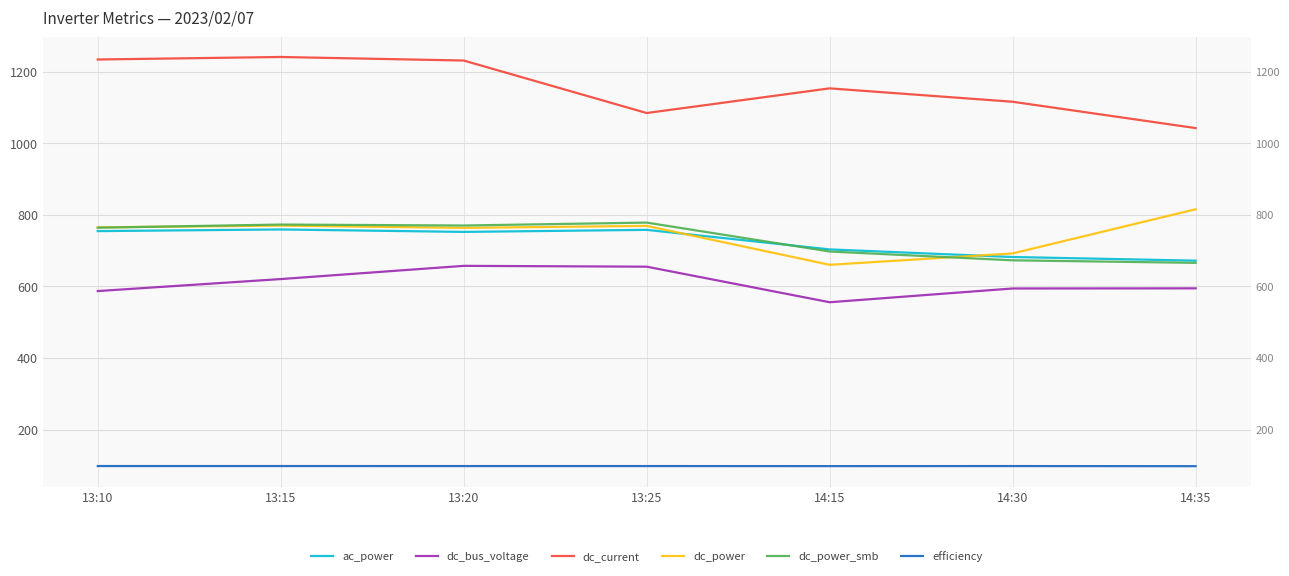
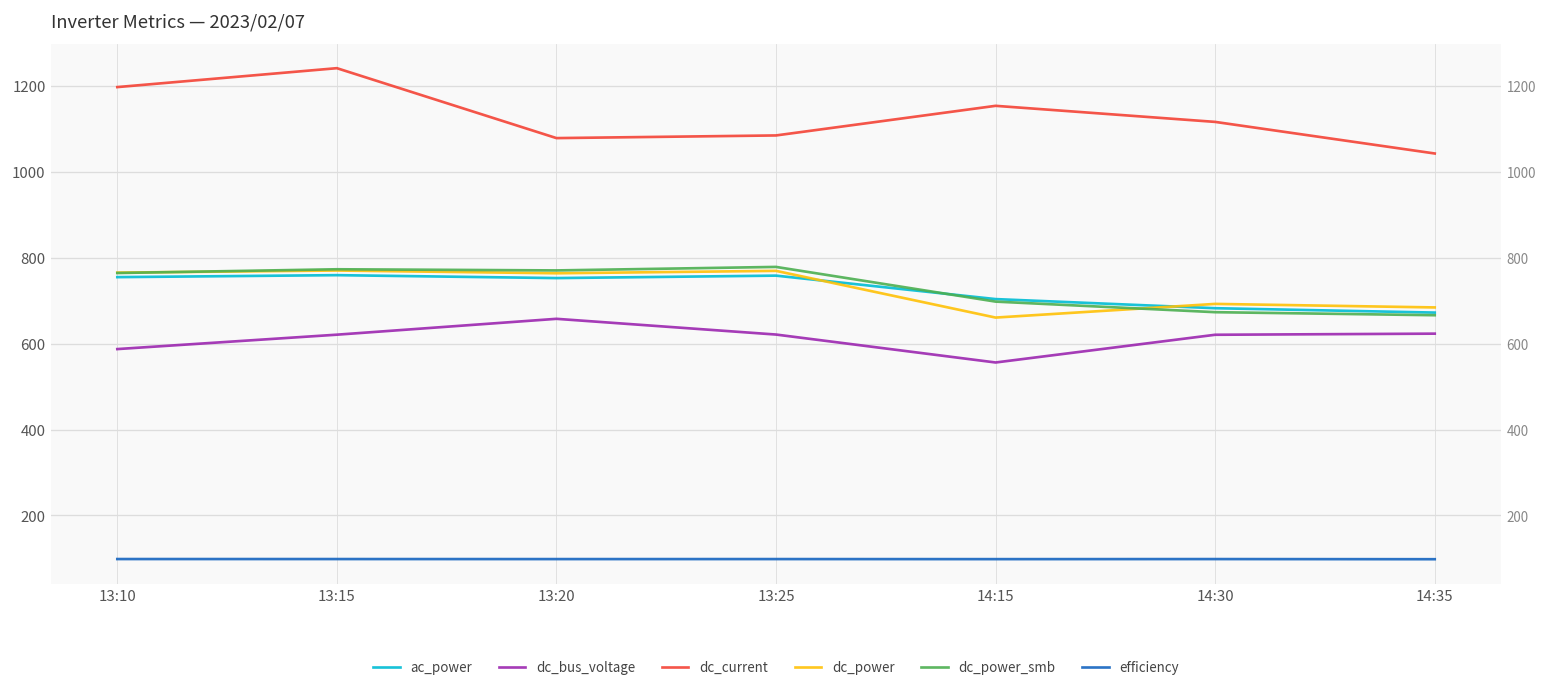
  {
    "ac_power": {
      "13:10": 750,
      "13:15": 760,
      "13:20": 750,
      "13:25": 760,
      "14:30": 680
    },
    "dc_bus_voltage": {
      "13:10": 590,
      "13:15": 620,
      "13:20": 660,
-     "13:25": 660,
+     "13:25": 620,
      "14:15": 560,
-     "14:30": 590,
-     "14:35": 590
+     "14:30": 620,
+     "14:35": 620
    },
    "dc_current": {
-     "13:10": 1230,
+     "13:10": 1200,
      "13:15": 1240,
-     "13:20": 1230,
+     "13:20": 1080,
      "13:25": 1080,
      "14:15": 1150,
      "14:30": 1120,
      "14:35": 1040
    },
    "dc_power": {
      "13:25": 770,
      "14:15": 660,
      "14:30": 690,
-     "14:35": 820
+     "14:35": 680
    },
    "dc_power_smb": {
      "13:25": 780,
      "14:30": 670
    },
    "efficiency": {
      "13:10": 100,
      "13:15": 100,
      "13:20": 100,
      "13:25": 100,
      "14:15": 100,
      "14:30": 100,
      "14:35": 100
    }
  }
